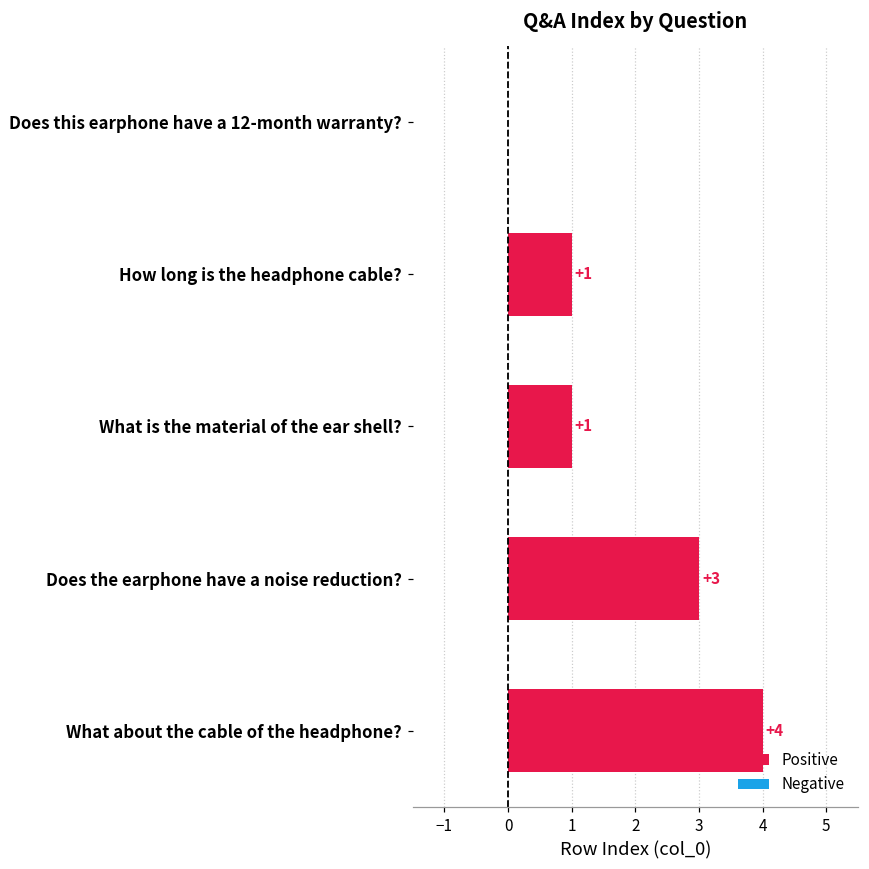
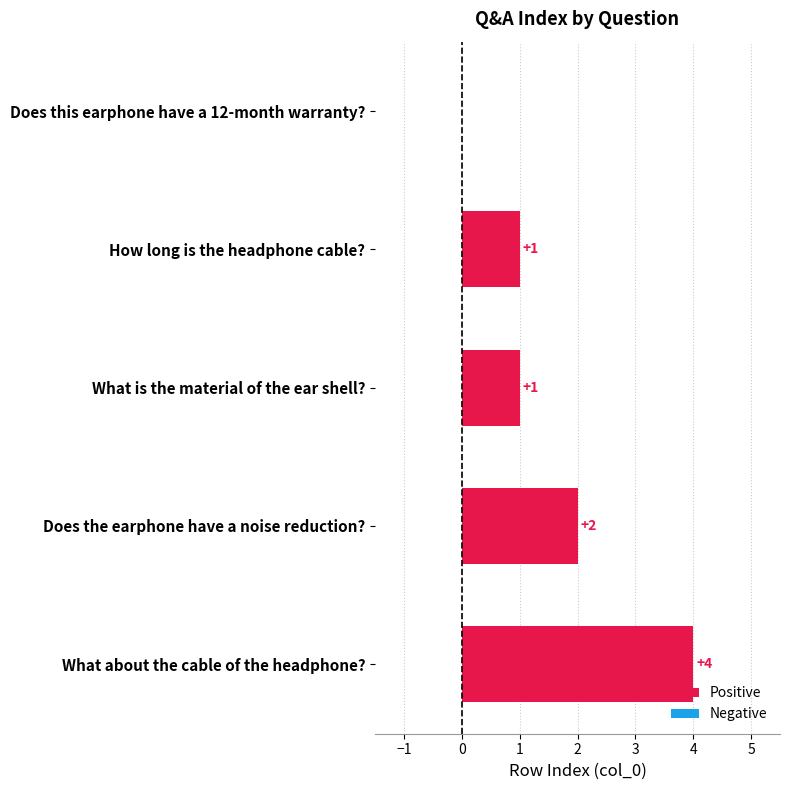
  {
    "Positive": {
      "How long is the headphone cable?": "+1",
      "What is the material of the ear shell?": "+1",
-     "Does the earphone have a noise reduction?": "+3",
+     "Does the earphone have a noise reduction?": "+2",
      "What about the cable of the headphone?": "+4"
    },
    "Negative": {
      "Does this earphone have a 12-month warranty?": "0.0",
      "How long is the headphone cable?": "0.0",
      "What is the material of the ear shell?": "0.0",
      "Does the earphone have a noise reduction?": "0.0",
      "What about the cable of the headphone?": "0.0"
    }
  }
